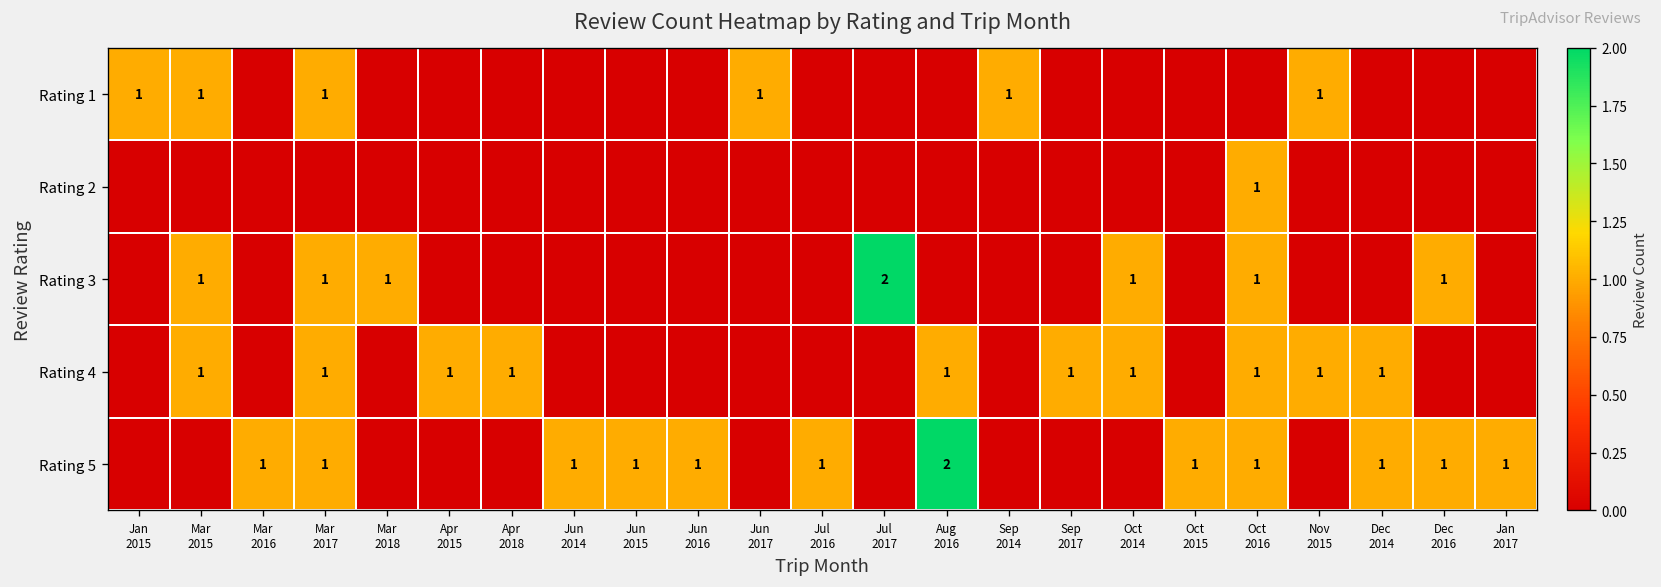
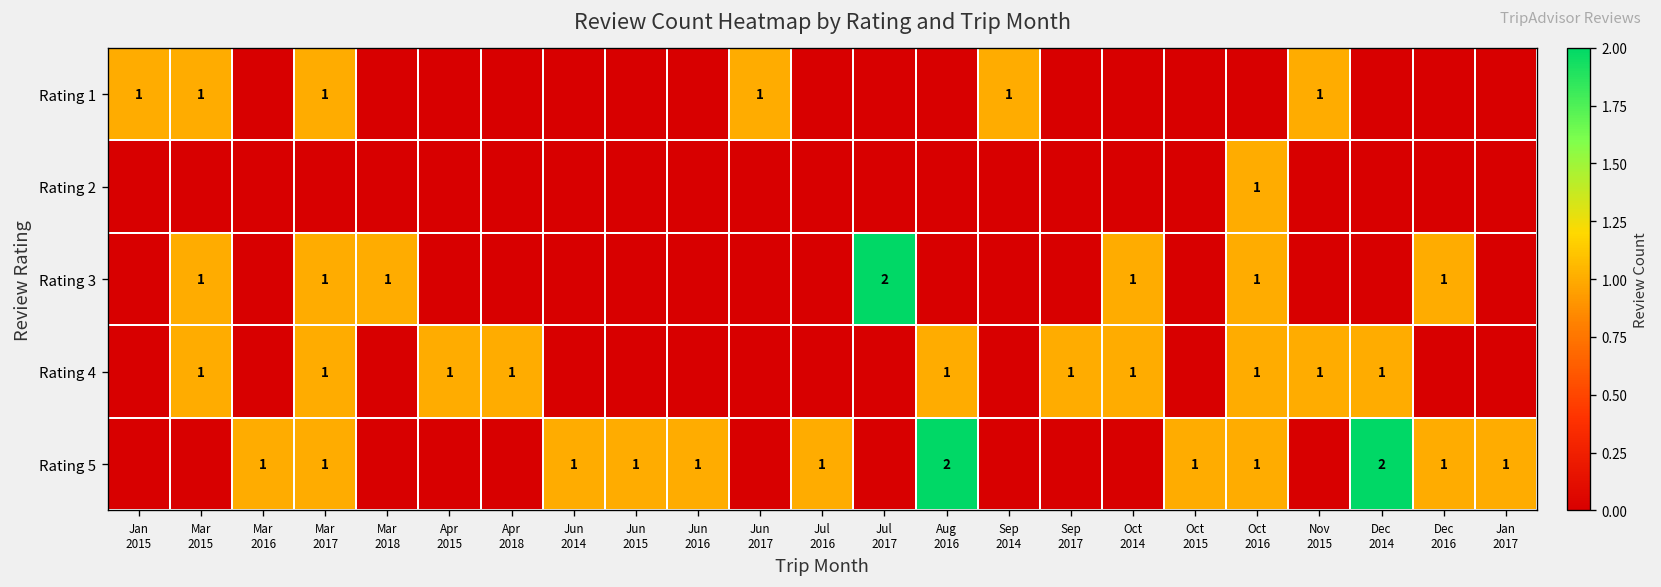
  {
    "Rating 1": {
      "Jan 2015": 1,
      "Mar 2015": 1,
      "Mar 2017": 1,
      "Jun 2017": 1,
      "Sep 2014": 1,
      "Nov 2015": 1
    },
    "Rating 2": {
      "Oct 2016": 1
    },
    "Rating 3": {
      "Mar 2015": 1,
      "Mar 2017": 1,
      "Mar 2018": 1,
      "Jul 2017": 2,
      "Oct 2014": 1,
      "Oct 2016": 1,
      "Dec 2016": 1
    },
    "Rating 4": {
      "Mar 2015": 1,
      "Mar 2017": 1,
      "Apr 2015": 1,
      "Apr 2018": 1,
      "Aug 2016": 1,
      "Sep 2017": 1,
      "Oct 2014": 1,
      "Oct 2016": 1,
      "Nov 2015": 1,
      "Dec 2014": 1
    },
    "Rating 5": {
      "Mar 2016": 1,
      "Mar 2017": 1,
      "Jun 2014": 1,
      "Jun 2015": 1,
      "Jun 2016": 1,
      "Jul 2016": 1,
      "Aug 2016": 2,
      "Oct 2015": 1,
      "Oct 2016": 1,
-     "Dec 2014": 1,
+     "Dec 2014": 2,
      "Dec 2016": 1,
      "Jan 2017": 1
    }
  }
